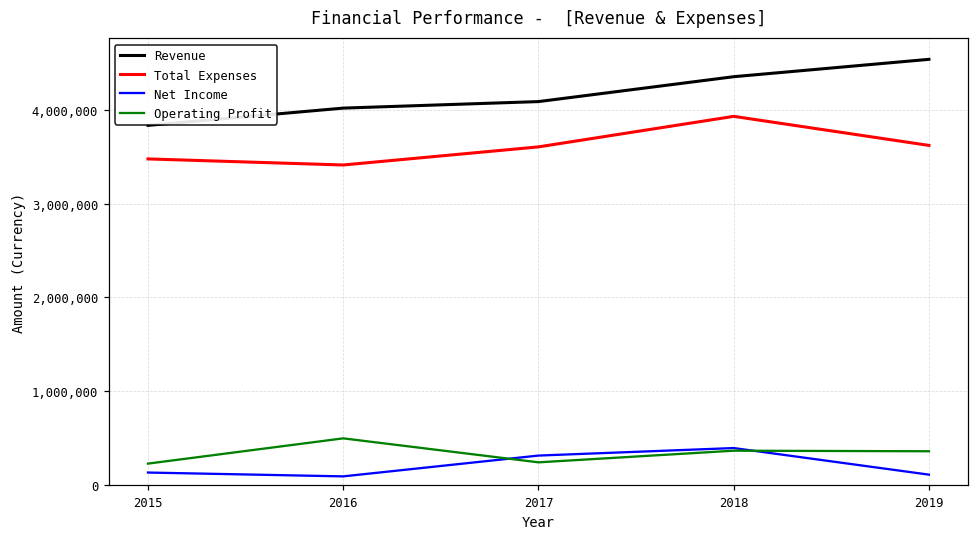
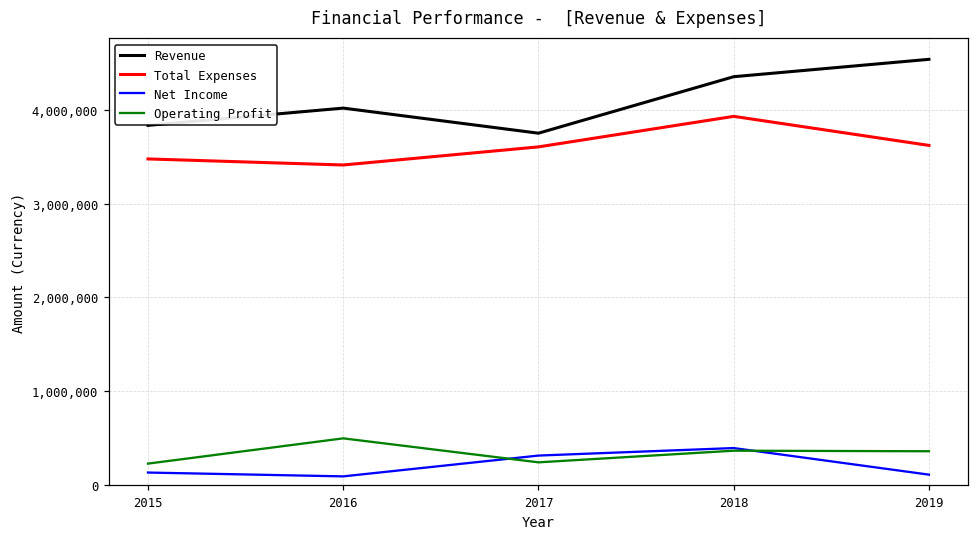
  {
    "Revenue": {
      "2015": "3,800,000",
      "2016": "4,000,000",
-     "2017": "4,100,000",
+     "2017": "3,800,000",
      "2018": "4,400,000",
      "2019": "4,500,000"
    },
    "Total Expenses": {
      "2015": "3,500,000",
      "2016": "3,400,000",
      "2017": "3,600,000",
      "2018": "3,900,000",
      "2019": "3,600,000"
    },
    "Net Income": {
      "2015": "100,000",
      "2016": "100,000",
      "2017": "300,000",
      "2019": "100,000"
    },
    "Operating Profit": {
      "2015": "200,000",
      "2016": "500,000",
      "2017": "200,000",
      "2019": "400,000"
    }
  }
